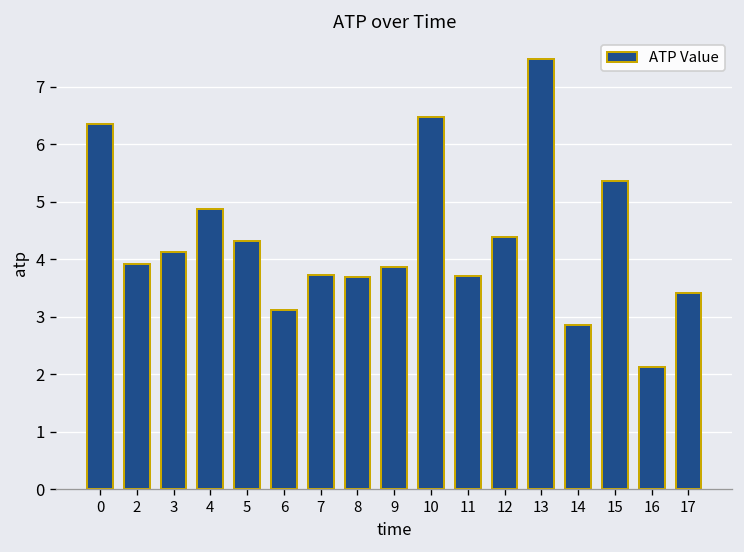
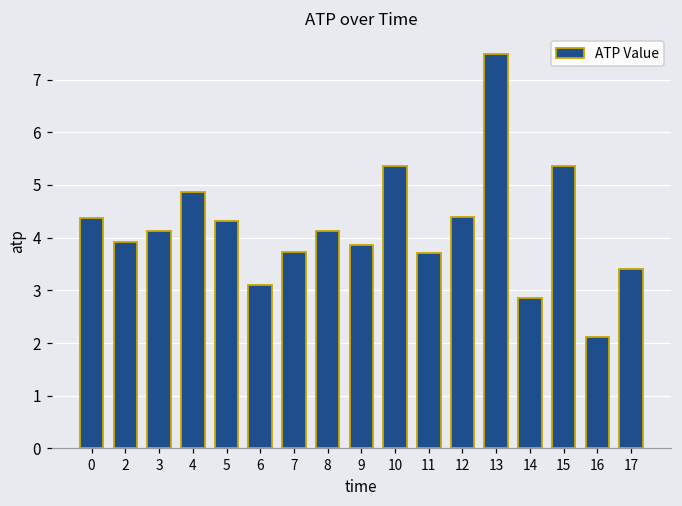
  {
-   "0": 6.4,
+   "0": 4.4,
    "2": 3.9,
    "3": 4.1,
    "4": 4.9,
    "5": 4.3,
    "6": 3.1,
    "7": 3.7,
-   "8": 3.7,
+   "8": 4.1,
    "9": 3.9,
-   "10": 6.5,
+   "10": 5.4,
    "11": 3.7,
    "12": 4.4,
    "13": 7.5,
    "14": 2.9,
    "15": 5.4,
    "16": 2.1,
    "17": 3.4
  }
